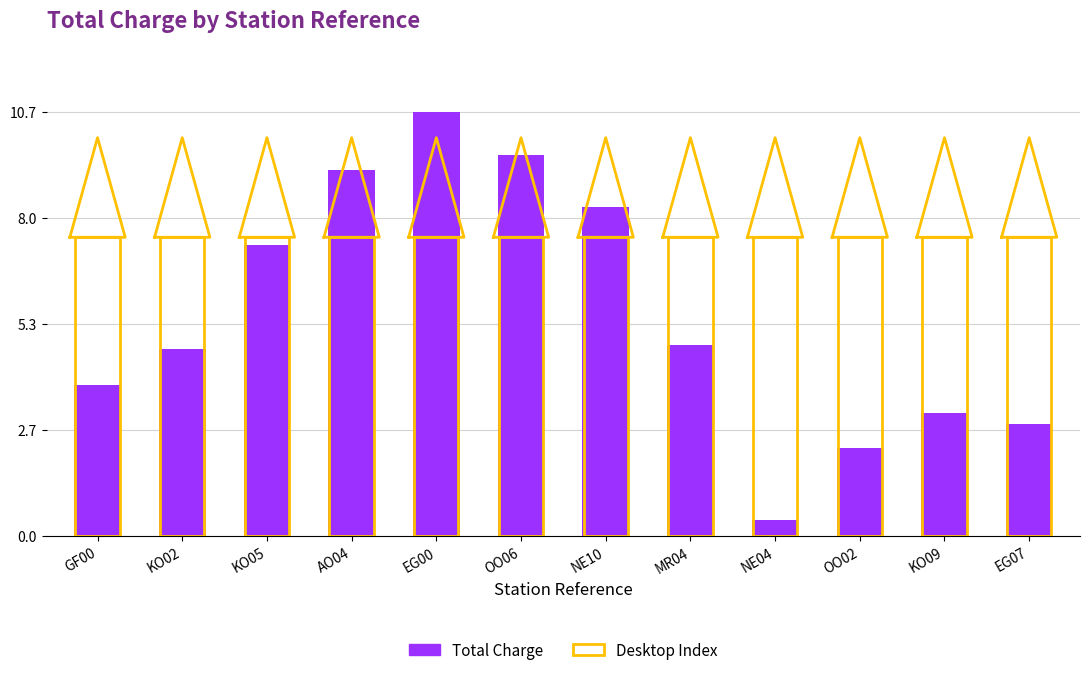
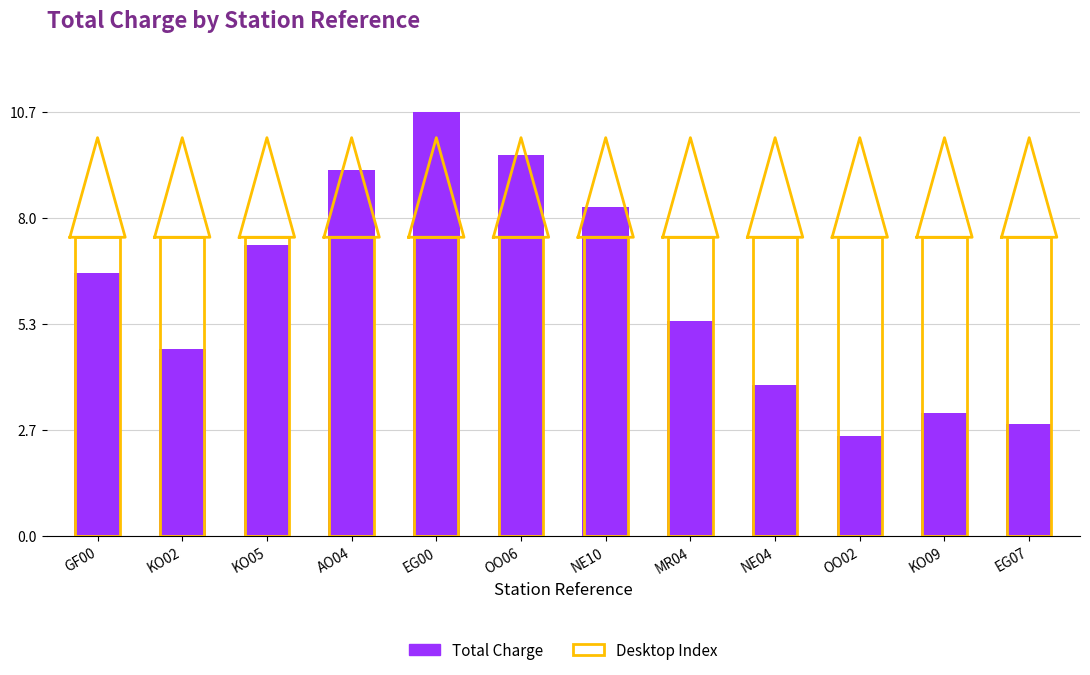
  {
    "Total Charge": {
-     "GF00": 3.8,
+     "GF00": 6.6,
      "KO02": 4.7,
      "KO05": 7.3,
      "AO04": 9.2,
      "EG00": 10.7,
      "OO06": 9.6,
      "NE10": 8.3,
-     "MR04": 4.8,
-     "NE04": 0.4,
-     "OO02": 2.2,
+     "MR04": 5.4,
+     "NE04": 3.8,
+     "OO02": 2.5,
      "KO09": 3.1,
      "EG07": 2.8
    }
  }
